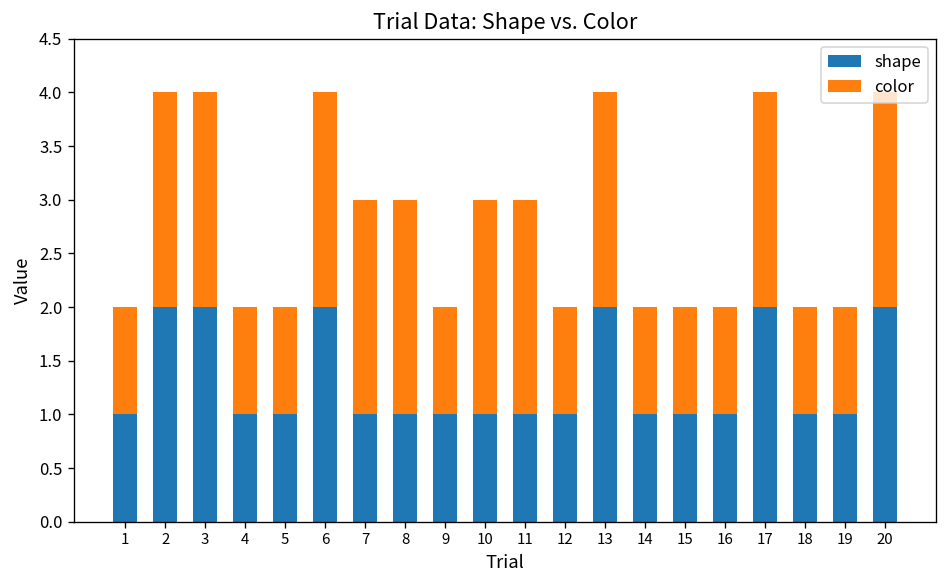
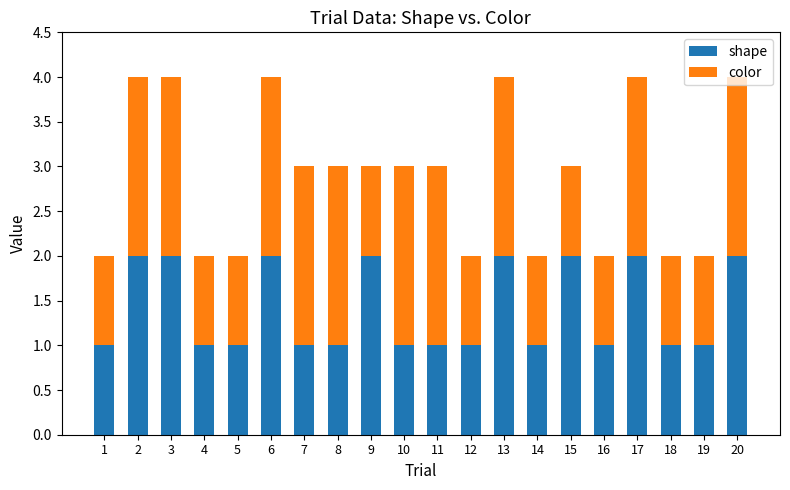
  {
    "shape": {
      "1": 1,
      "2": 2,
      "3": 2,
      "4": 1,
      "5": 1,
      "6": 2,
      "7": 1,
      "8": 1,
-     "9": 1,
+     "9": 2,
      "10": 1,
      "11": 1,
      "12": 1,
      "13": 2,
      "14": 1,
-     "15": 1,
+     "15": 2,
      "16": 1,
      "17": 2,
      "18": 1,
      "19": 1,
      "20": 2
    },
    "color": {
      "1": 1,
      "2": 2,
      "3": 2,
      "4": 1,
      "5": 1,
      "6": 2,
      "7": 2,
      "8": 2,
      "9": 1,
      "10": 2,
      "11": 2,
      "12": 1,
      "13": 2,
      "14": 1,
      "15": 1,
      "16": 1,
      "17": 2,
      "18": 1,
      "19": 1
    }
  }
